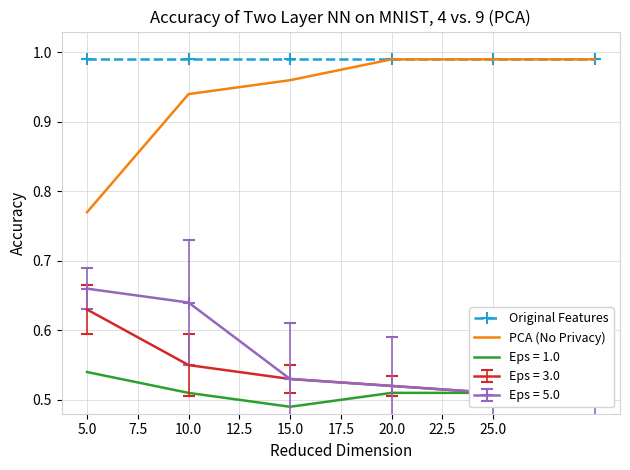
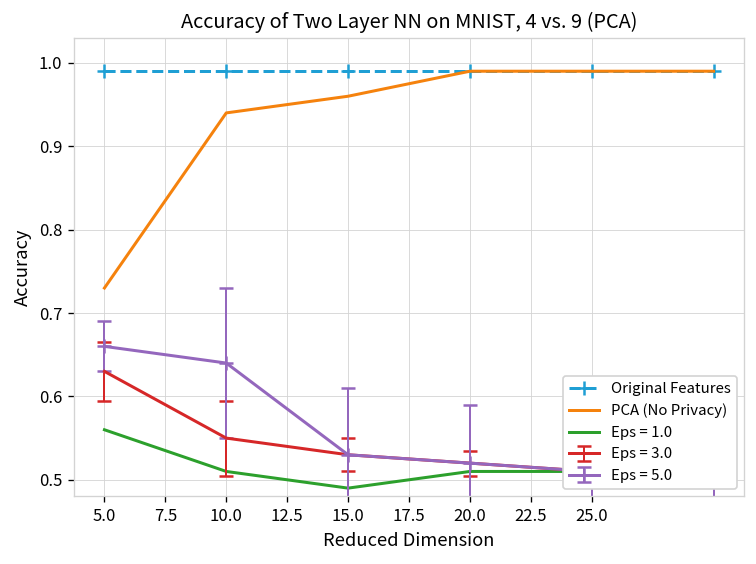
  {
    "Original Features": {
      "5.0": 0.99,
      "10.0": 0.99,
      "15.0": 0.99
    },
    "PCA (No Privacy)": {
-     "5.0": 0.77,
+     "5.0": 0.73,
      "10.0": 0.94,
      "15.0": 0.96
    },
    "Eps = 1.0": {
-     "5.0": 0.54,
+     "5.0": 0.56,
      "10.0": 0.51,
      "15.0": 0.49,
      "20.0": 0.51
    }
  }
